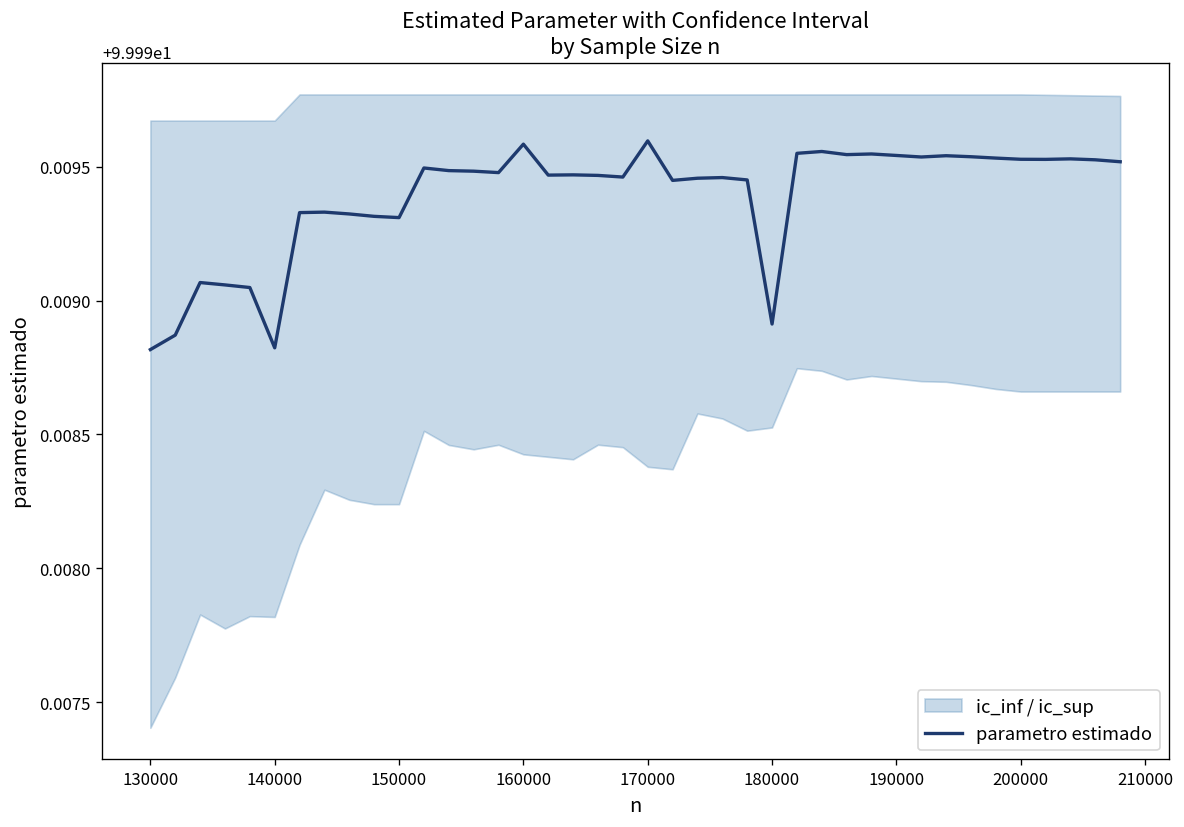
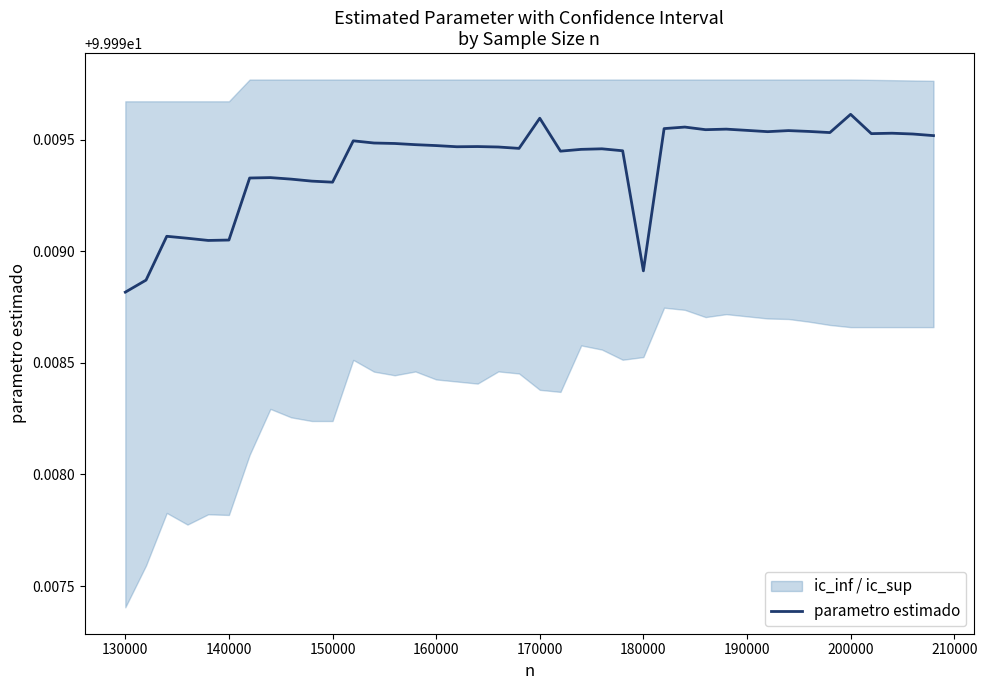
  {
    "parametro estimado": {
      "130000": 99.99882,
-     "140000": 99.99882,
+     "140000": 99.99905,
      "150000": 99.99931,
-     "160000": 99.99958,
+     "160000": 99.99947,
      "170000": 99.99960,
      "180000": 99.99891,
      "190000": 99.99954,
-     "200000": 99.99953
+     "200000": 99.99961
    }
  }
